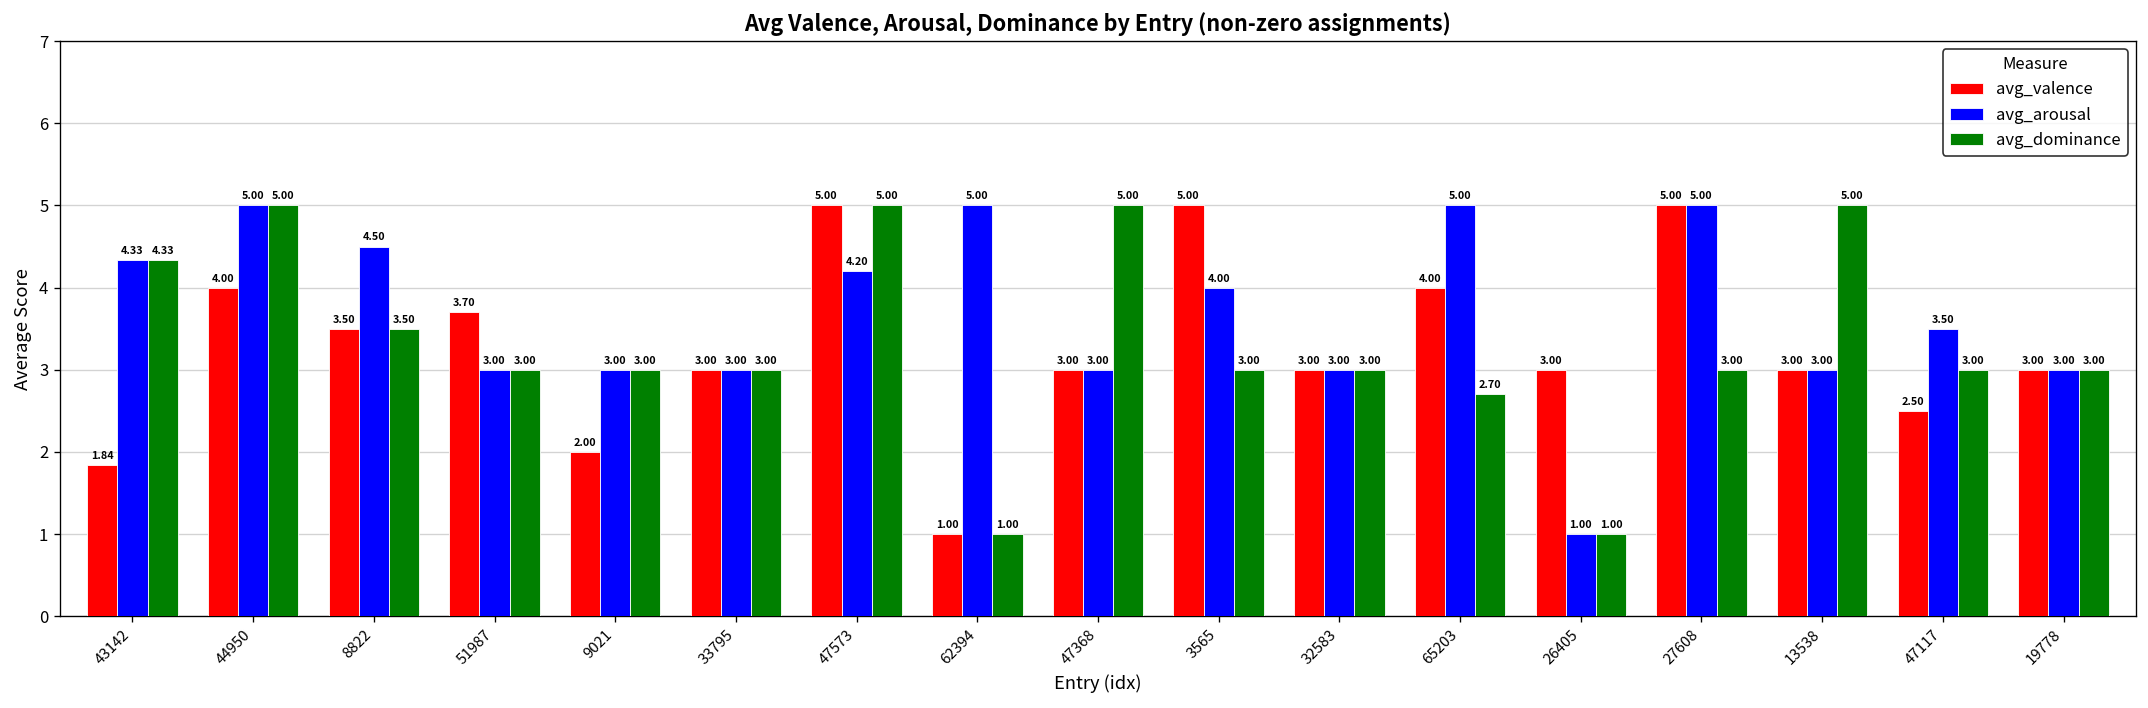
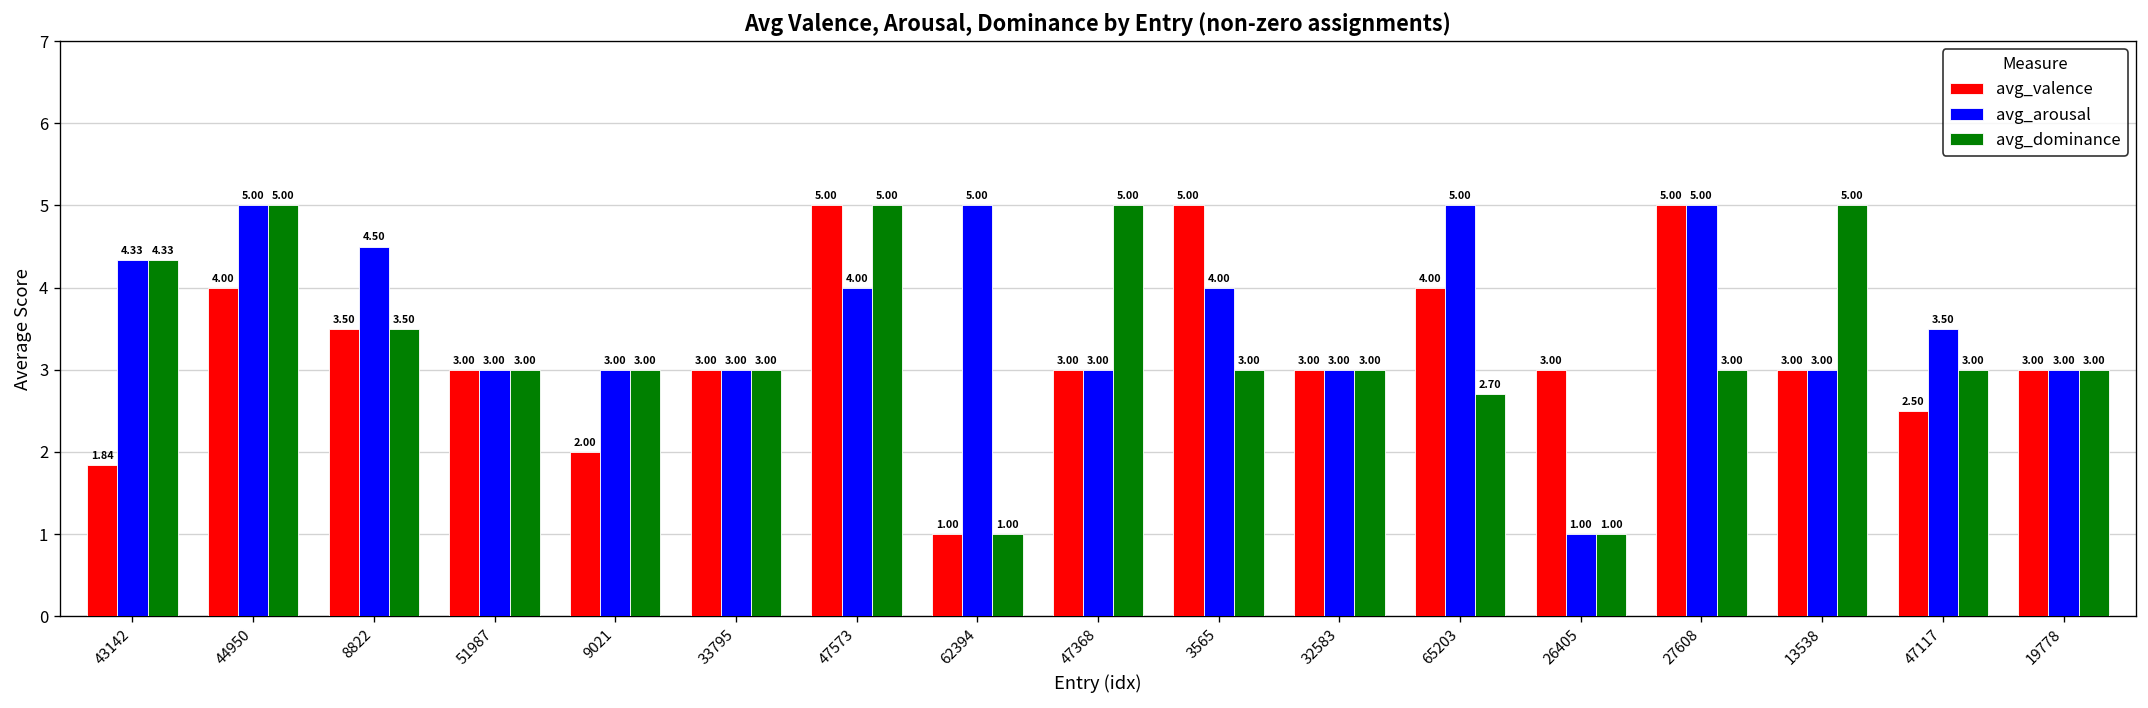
  {
    "avg_valence": {
      "43142": 1.84,
      "44950": 4.00,
      "8822": 3.50,
-     "51987": 3.70,
+     "51987": 3.00,
      "9021": 2.00,
      "33795": 3.00,
      "47573": 5.00,
      "62394": 1.00,
      "47368": 3.00,
      "3565": 5.00,
      "32583": 3.00,
      "65203": 4.00,
      "26405": 3.00,
      "27608": 5.00,
      "13538": 3.00,
      "47117": 2.50,
      "19778": 3.00
    },
    "avg_arousal": {
      "43142": 4.33,
      "44950": 5.00,
      "8822": 4.50,
      "51987": 3.00,
      "9021": 3.00,
      "33795": 3.00,
-     "47573": 4.20,
+     "47573": 4.00,
      "62394": 5.00,
      "47368": 3.00,
      "3565": 4.00,
      "32583": 3.00,
      "65203": 5.00,
      "26405": 1.00,
      "27608": 5.00,
      "13538": 3.00,
      "47117": 3.50,
      "19778": 3.00
    },
    "avg_dominance": {
      "43142": 4.33,
      "44950": 5.00,
      "8822": 3.50,
      "51987": 3.00,
      "9021": 3.00,
      "33795": 3.00,
      "47573": 5.00,
      "62394": 1.00,
      "47368": 5.00,
      "3565": 3.00,
      "32583": 3.00,
      "65203": 2.70,
      "26405": 1.00,
      "27608": 3.00,
      "13538": 5.00,
      "47117": 3.00,
      "19778": 3.00
    }
  }
